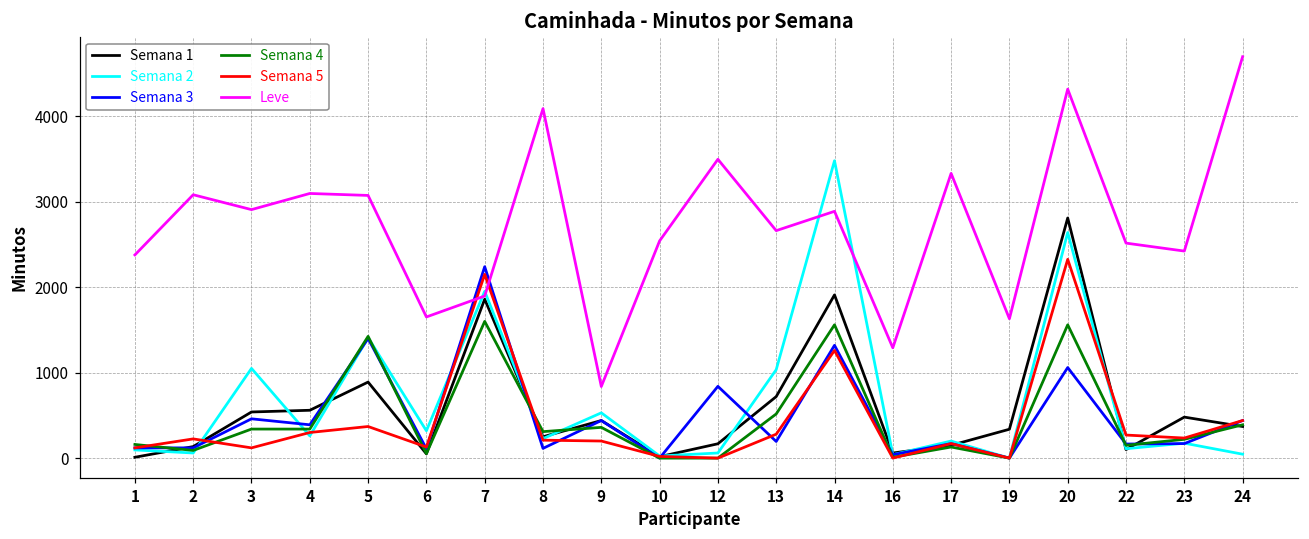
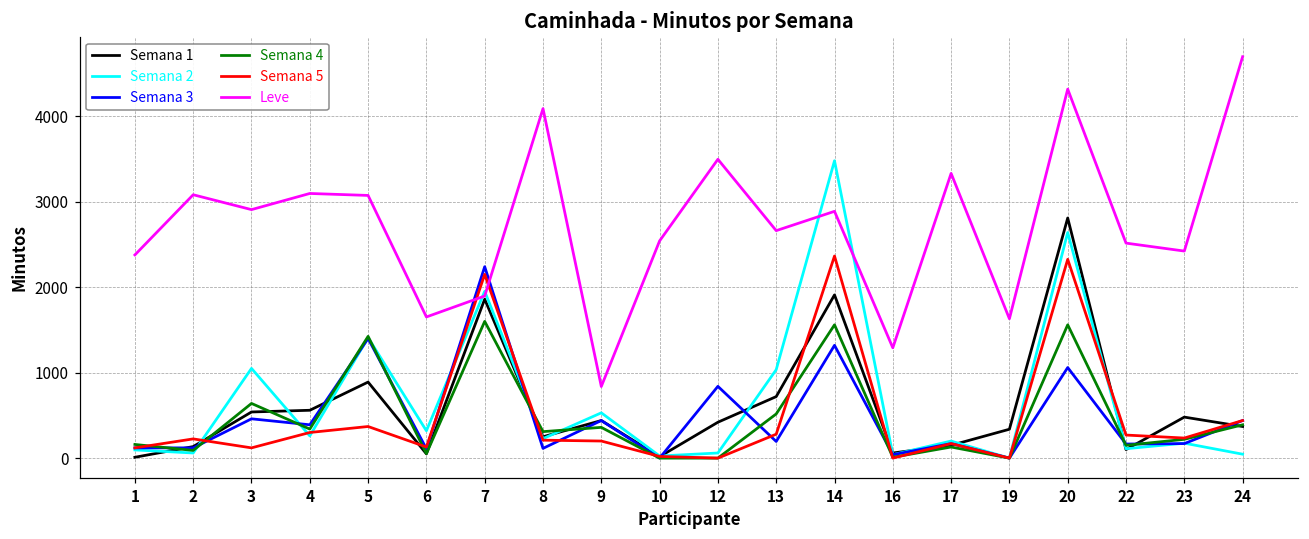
  {
    "Semana 1": {
      "1": 0,
      "3": 500,
      "4": 600,
      "5": 900,
      "7": 1900,
-     "12": 200,
+     "12": 400,
      "13": 700,
      "14": 1900,
      "19": 300,
      "20": 2800,
      "23": 500
    },
    "Semana 2": {
      "3": 1100,
      "4": 300,
      "6": 300,
      "7": 2000,
      "9": 500,
      "12": 100,
      "13": 1000,
      "14": 3500,
      "20": 2600,
      "24": 0
    },
    "Semana 3": {
      "3": 500,
      "4": 400,
      "7": 2200,
      "8": 100,
      "12": 800,
      "13": 200,
      "14": 1300,
      "20": 1100
    },
    "Semana 4": {
      "1": 200,
-     "3": 300,
+     "3": 600,
      "4": 300,
      "7": 1600,
      "8": 300,
      "9": 400,
      "13": 500,
      "14": 1600,
      "20": 1600
    },
    "Semana 5": {
      "2": 200,
      "3": 100,
      "4": 300,
      "5": 400,
      "7": 2200,
      "9": 200,
      "13": 300,
-     "14": 1300,
+     "14": 2400,
      "20": 2300,
      "22": 300
    },
    "Leve": {
      "1": 2400,
      "2": 3100,
      "3": 2900,
      "4": 3100,
      "5": 3100,
      "6": 1700,
      "7": 1900,
      "8": 4100,
      "9": 800,
      "10": 2500,
      "12": 3500,
      "13": 2700,
      "14": 2900,
      "16": 1300,
      "17": 3300,
      "19": 1600,
      "20": 4300,
      "22": 2500,
      "23": 2400,
      "24": 4700
    }
  }
